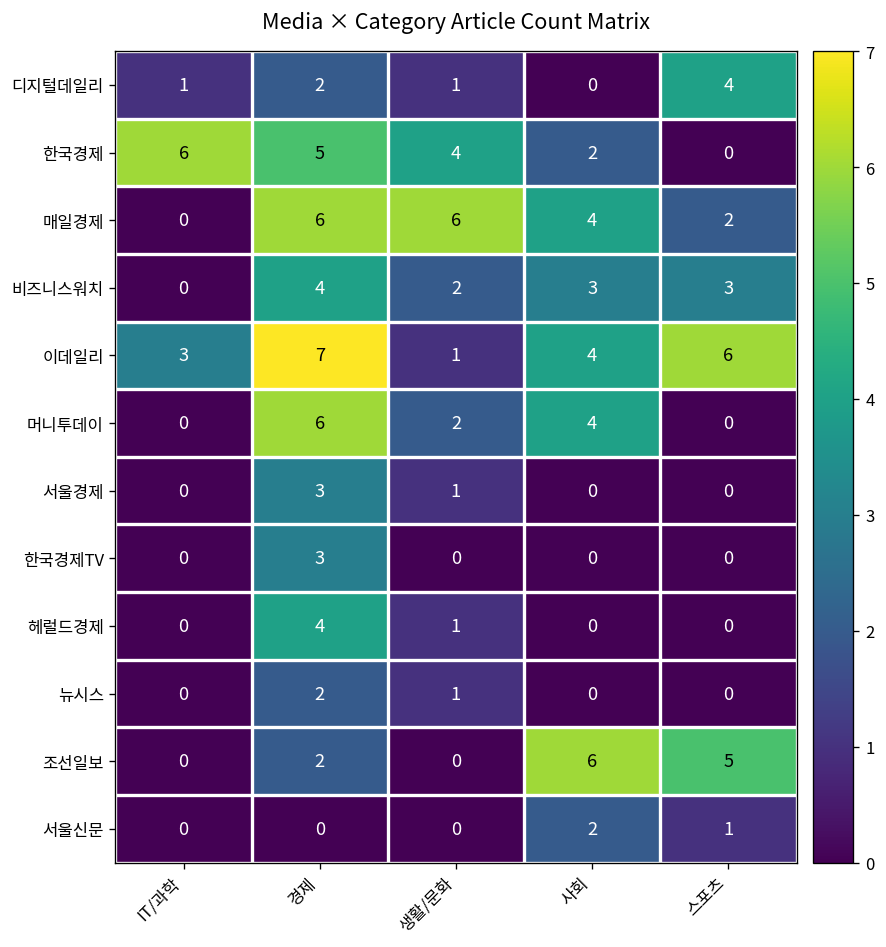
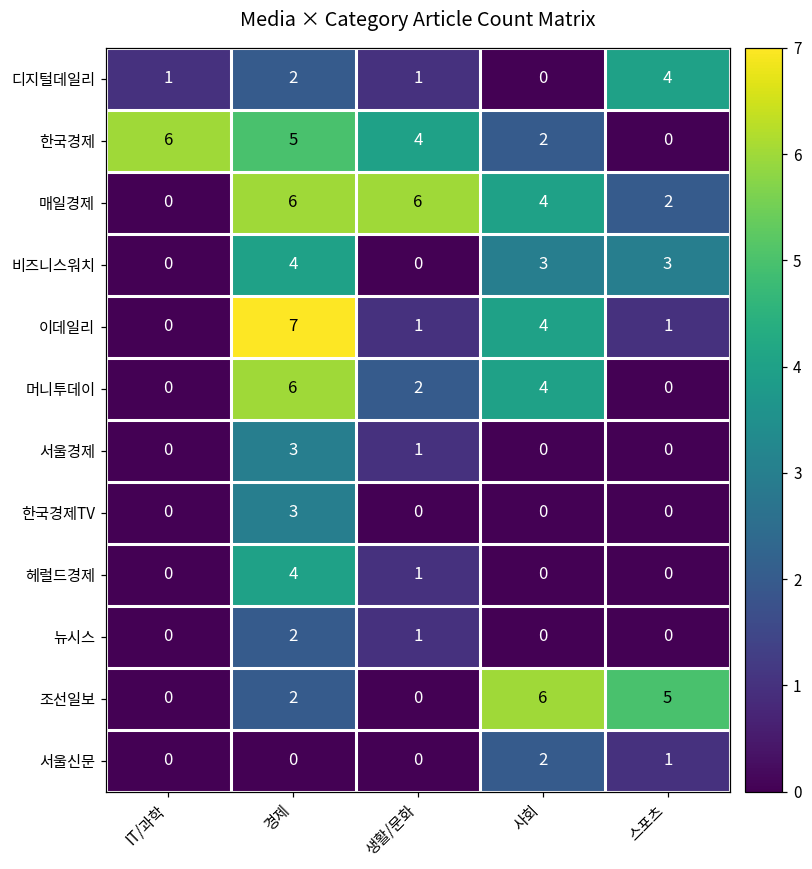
  {
    "디지털데일리": {
      "IT/과학": 1,
      "경제": 2,
      "생활/문화": 1,
      "사회": 0,
      "스포츠": 4
    },
    "한국경제": {
      "IT/과학": 6,
      "경제": 5,
      "생활/문화": 4,
      "사회": 2,
      "스포츠": 0
    },
    "매일경제": {
      "IT/과학": 0,
      "경제": 6,
      "생활/문화": 6,
      "사회": 4,
      "스포츠": 2
    },
    "비즈니스워치": {
      "IT/과학": 0,
      "경제": 4,
-     "생활/문화": 2,
+     "생활/문화": 0,
      "사회": 3,
      "스포츠": 3
    },
    "이데일리": {
-     "IT/과학": 3,
+     "IT/과학": 0,
      "경제": 7,
      "생활/문화": 1,
      "사회": 4,
-     "스포츠": 6
+     "스포츠": 1
    },
    "머니투데이": {
      "IT/과학": 0,
      "경제": 6,
      "생활/문화": 2,
      "사회": 4,
      "스포츠": 0
    },
    "서울경제": {
      "IT/과학": 0,
      "경제": 3,
      "생활/문화": 1,
      "사회": 0,
      "스포츠": 0
    },
    "한국경제TV": {
      "IT/과학": 0,
      "경제": 3,
      "생활/문화": 0,
      "사회": 0,
      "스포츠": 0
    },
    "헤럴드경제": {
      "IT/과학": 0,
      "경제": 4,
      "생활/문화": 1,
      "사회": 0,
      "스포츠": 0
    },
    "뉴시스": {
      "IT/과학": 0,
      "경제": 2,
      "생활/문화": 1,
      "사회": 0,
      "스포츠": 0
    },
    "조선일보": {
      "IT/과학": 0,
      "경제": 2,
      "생활/문화": 0,
      "사회": 6,
      "스포츠": 5
    },
    "서울신문": {
      "IT/과학": 0,
      "경제": 0,
      "생활/문화": 0,
      "사회": 2,
      "스포츠": 1
    }
  }
